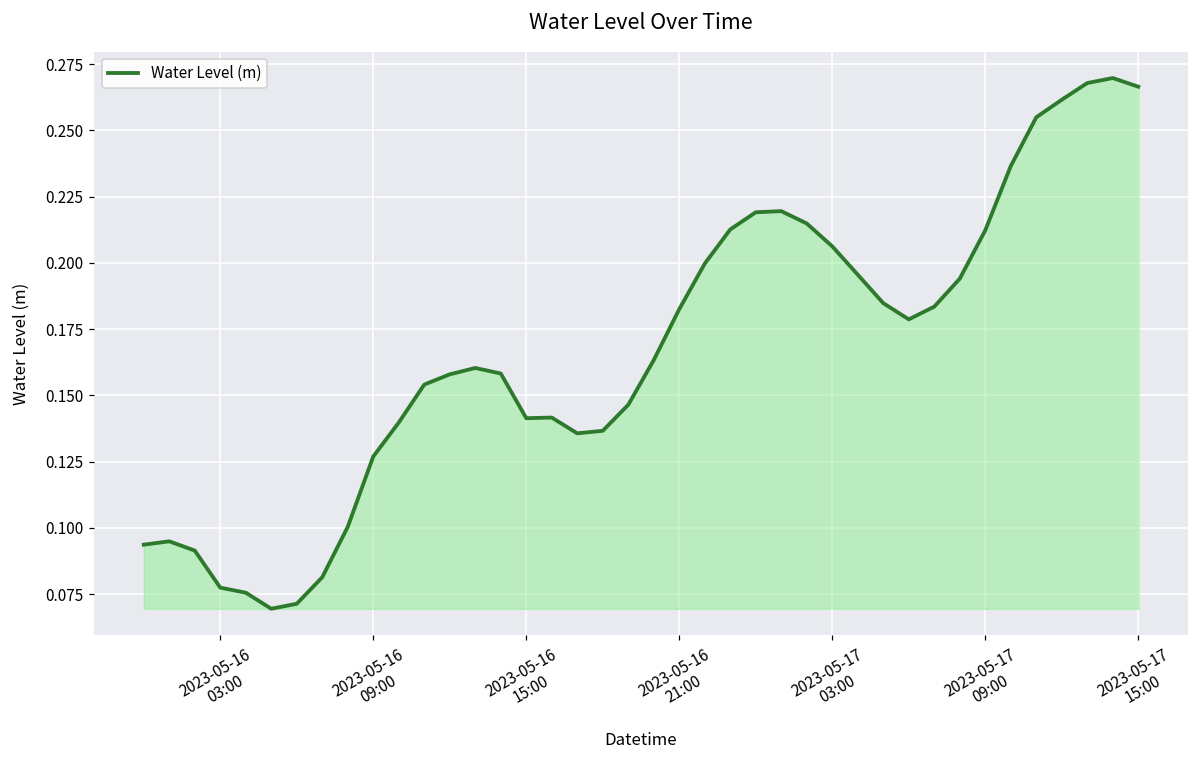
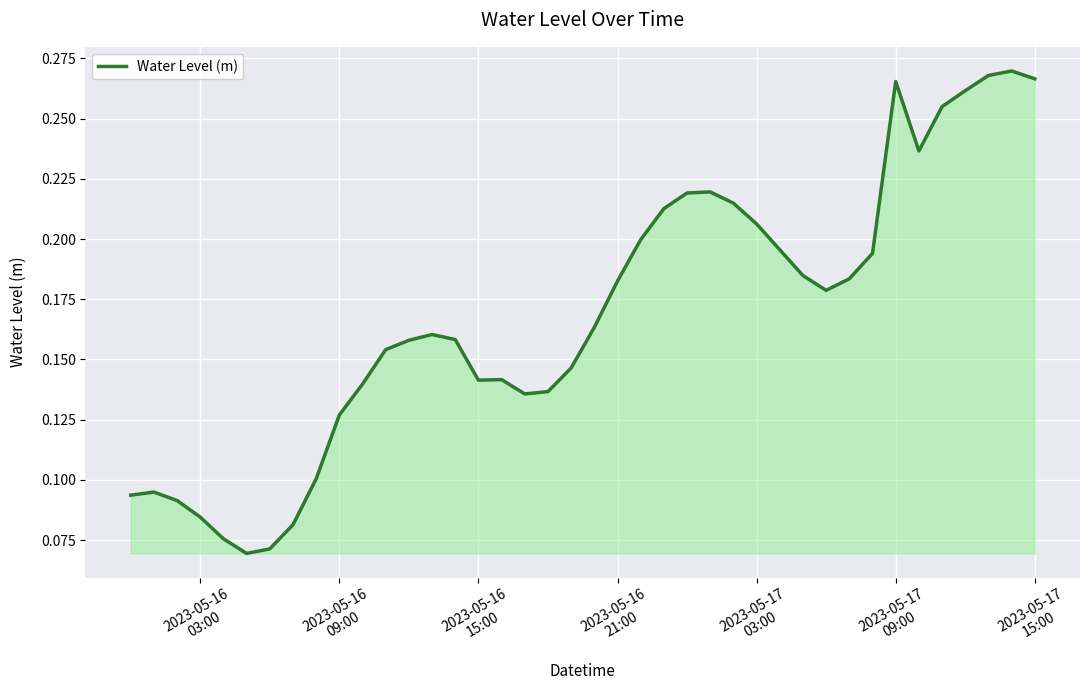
  {
-   "2023-05-16 03:00": 0.077,
+   "2023-05-16 03:00": 0.085,
    "2023-05-16 09:00": 0.127,
    "2023-05-16 15:00": 0.141,
    "2023-05-16 21:00": 0.183,
    "2023-05-17 03:00": 0.206,
-   "2023-05-17 09:00": 0.212,
+   "2023-05-17 09:00": 0.265,
    "2023-05-17 15:00": 0.267
  }
